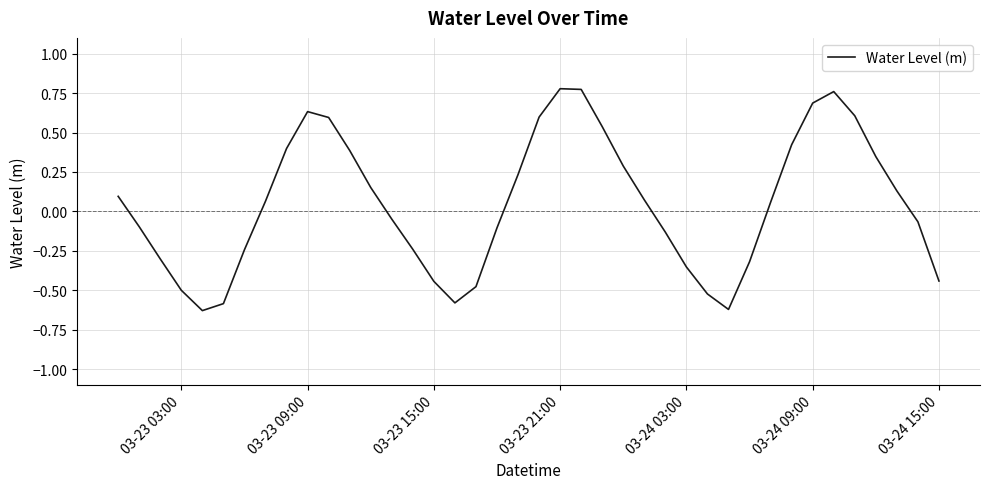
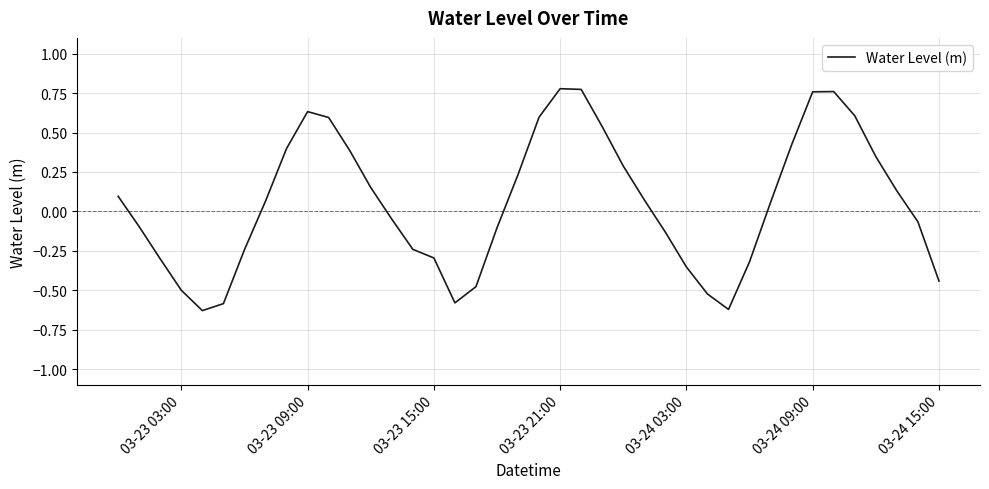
  {
    "03-23 03:00": -0.50,
    "03-23 09:00": 0.63,
-   "03-23 15:00": -0.44,
+   "03-23 15:00": -0.30,
    "03-23 21:00": 0.78,
    "03-24 03:00": -0.35,
-   "03-24 09:00": 0.69,
+   "03-24 09:00": 0.76,
    "03-24 15:00": -0.44
  }
